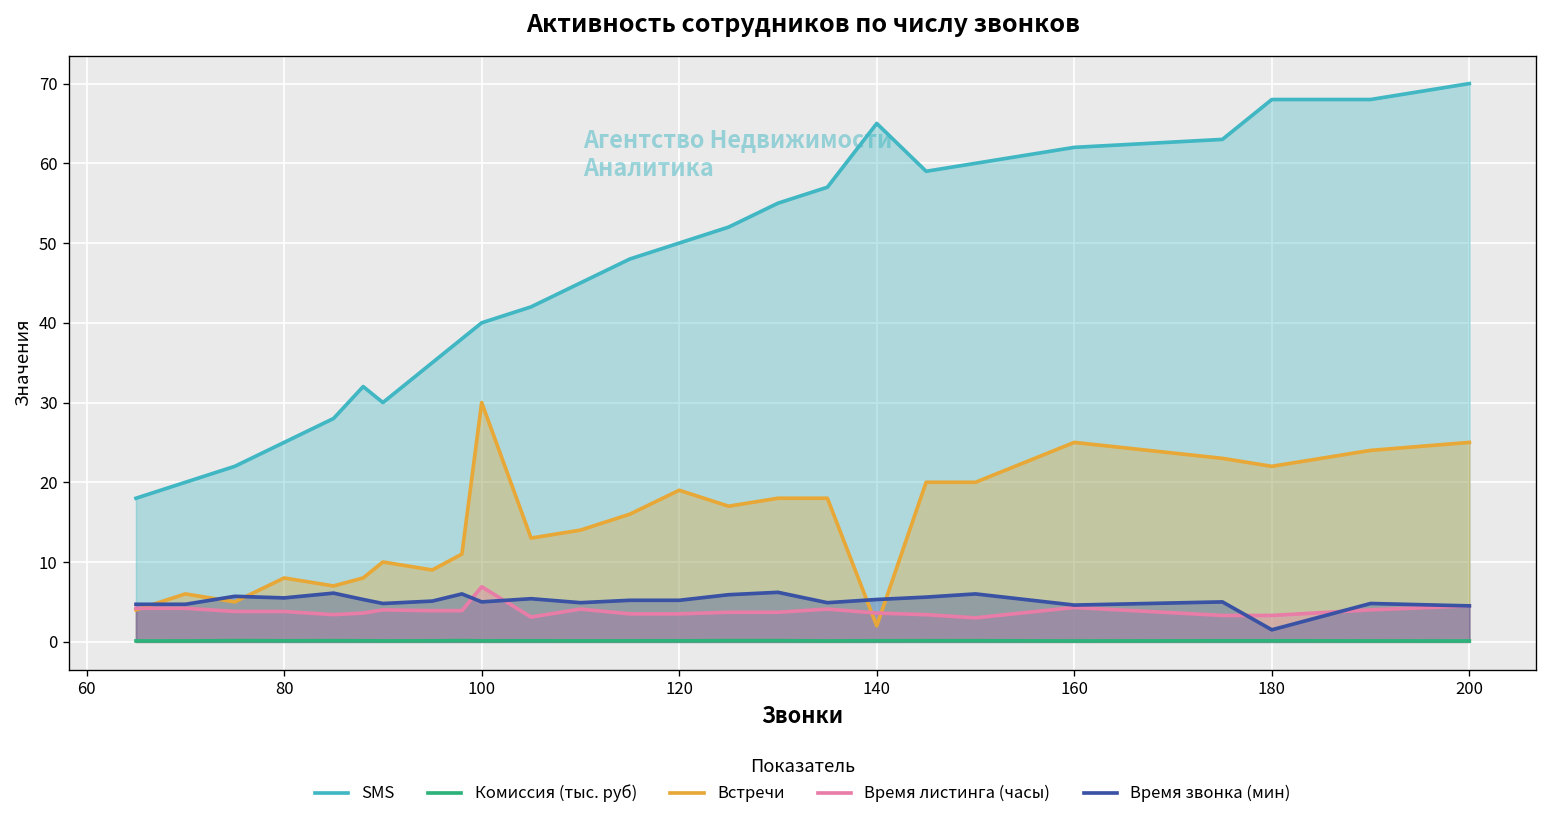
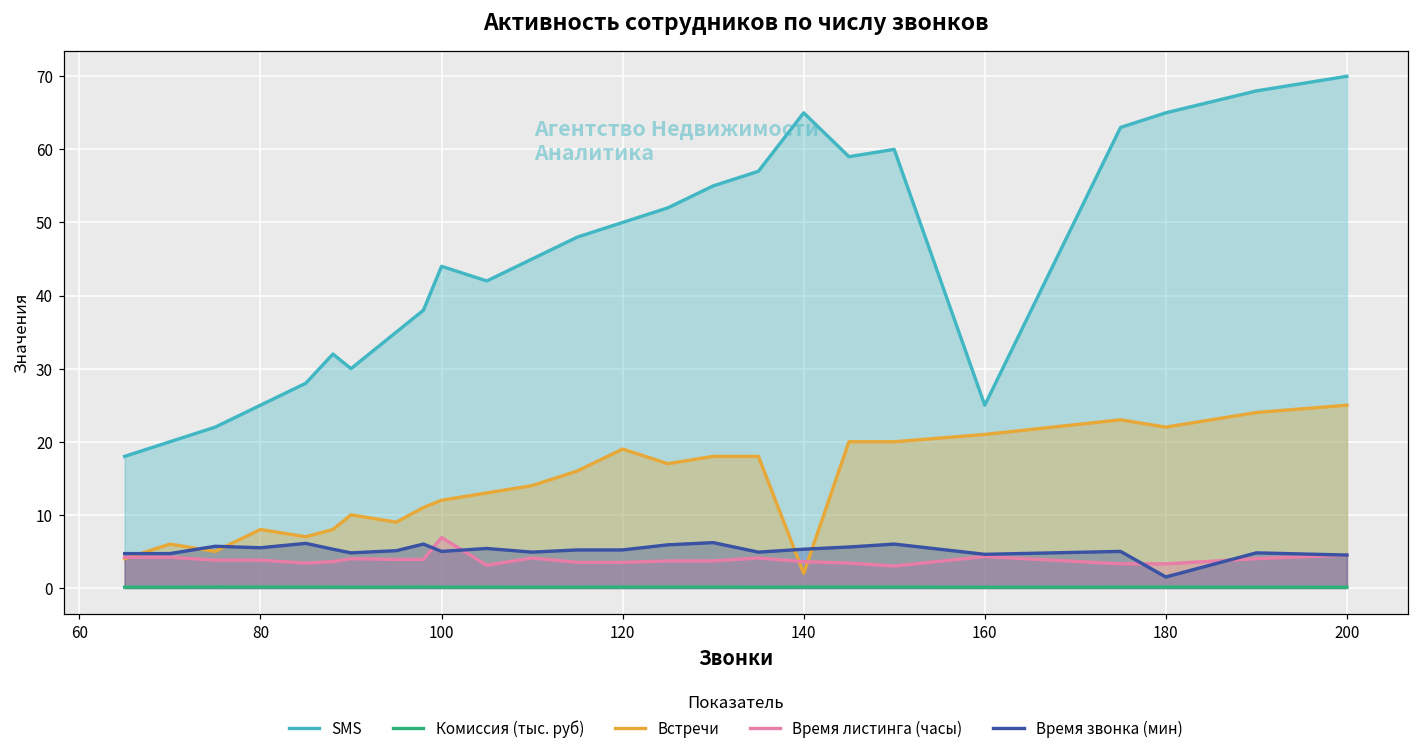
  {
    "SMS": {
      "80": 25,
-     "100": 40,
+     "100": 44,
      "120": 50,
      "140": 65,
-     "160": 62,
-     "180": 68,
+     "160": 25,
+     "180": 65,
      "200": 70
    },
    "Комиссия (тыс. руб)": {
      "80": 0,
      "100": 0,
      "120": 0,
      "140": 0,
      "160": 0,
      "180": 0,
      "200": 0
    },
    "Встречи": {
      "80": 8,
-     "100": 30,
+     "100": 12,
      "120": 19,
      "140": 2,
-     "160": 25,
+     "160": 21,
      "180": 22,
      "200": 25
    },
    "Время листинга (часы)": {
      "80": 4,
      "100": 7,
      "120": 4,
      "140": 4,
      "180": 3
    },
    "Время звонка (мин)": {
      "80": 6,
      "100": 5,
      "120": 5,
      "140": 5,
      "180": 2
    }
  }
